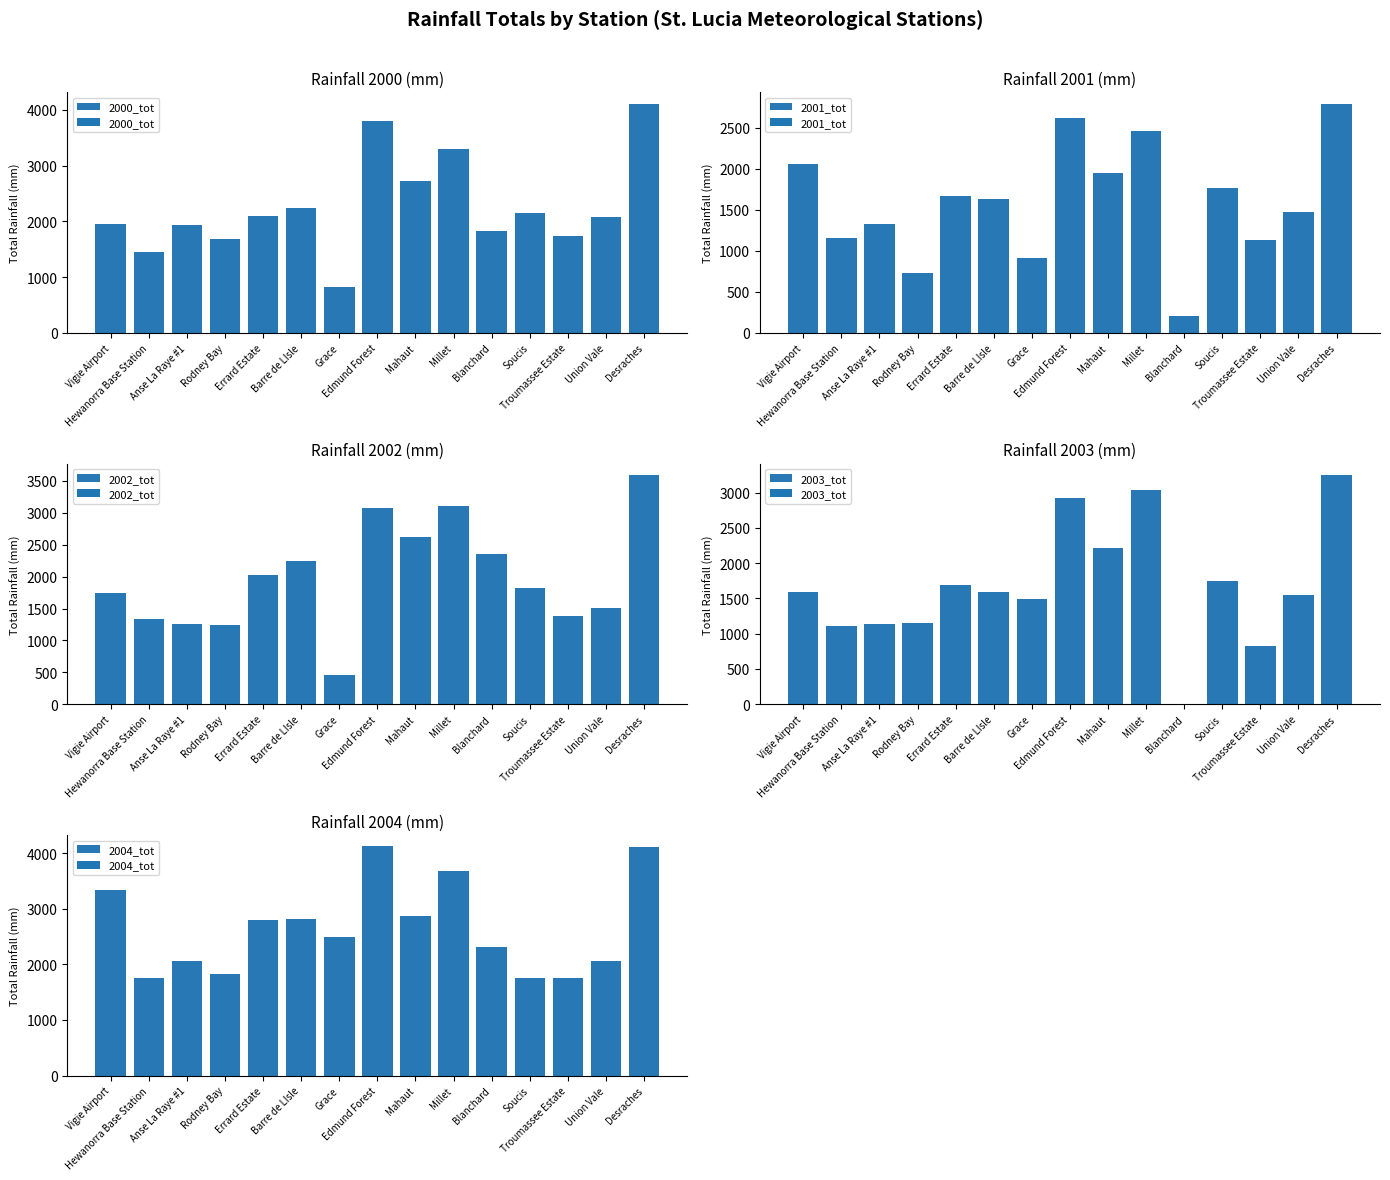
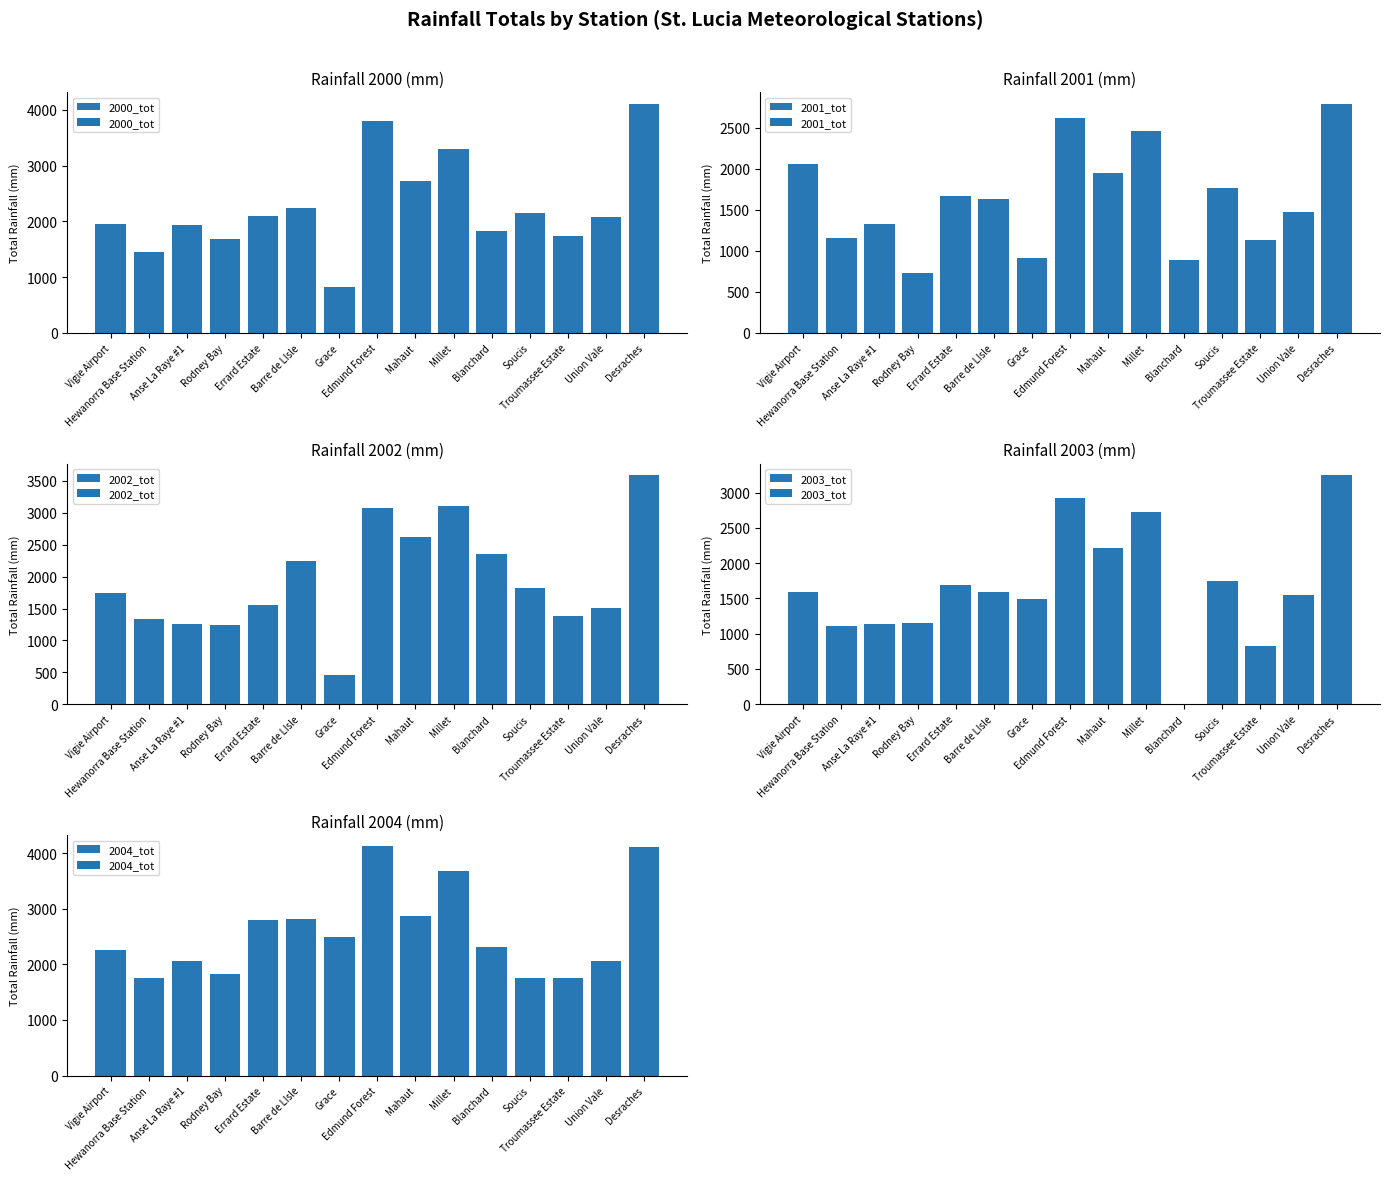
  {
    "Rainfall 2000 (mm)": {
      "Vigie Airport": 2000,
      "Hewanorra Base Station": 1400,
      "Anse La Raye #1": 1900,
      "Rodney Bay": 1700,
      "Errard Estate": 2100,
      "Barre de LIsle": 2200,
      "Grace": 800,
      "Edmund Forest": 3800,
      "Mahaut": 2700,
      "Millet": 3300,
      "Blanchard": 1800,
      "Soucis": 2200,
      "Troumassee Estate": 1700,
      "Union Vale": 2100,
      "Desraches": 4100
    },
    "Rainfall 2001 (mm)": {
      "Vigie Airport": 2100,
      "Hewanorra Base Station": 1200,
      "Anse La Raye #1": 1300,
      "Rodney Bay": 700,
      "Errard Estate": 1700,
      "Barre de LIsle": 1600,
      "Grace": 900,
      "Edmund Forest": 2600,
      "Mahaut": 1900,
      "Millet": 2500,
-     "Blanchard": 200,
+     "Blanchard": 900,
      "Soucis": 1800,
      "Troumassee Estate": 1100,
      "Union Vale": 1500,
      "Desraches": 2800
    },
    "Rainfall 2002 (mm)": {
      "Vigie Airport": 1700,
      "Hewanorra Base Station": 1300,
      "Anse La Raye #1": 1300,
      "Rodney Bay": 1200,
-     "Errard Estate": 2000,
+     "Errard Estate": 1600,
      "Barre de LIsle": 2200,
      "Grace": 500,
      "Edmund Forest": 3100,
      "Mahaut": 2600,
      "Millet": 3100,
      "Blanchard": 2400,
      "Soucis": 1800,
      "Troumassee Estate": 1400,
      "Union Vale": 1500,
      "Desraches": 3600
    },
    "Rainfall 2003 (mm)": {
      "Vigie Airport": 1600,
      "Hewanorra Base Station": 1100,
      "Anse La Raye #1": 1100,
      "Rodney Bay": 1100,
      "Errard Estate": 1700,
      "Barre de LIsle": 1600,
      "Grace": 1500,
      "Edmund Forest": 2900,
      "Mahaut": 2200,
-     "Millet": 3000,
+     "Millet": 2700,
      "Blanchard": 0,
      "Soucis": 1700,
      "Troumassee Estate": 800,
      "Union Vale": 1500,
      "Desraches": 3200
    },
    "Rainfall 2004 (mm)": {
-     "Vigie Airport": 3300,
+     "Vigie Airport": 2300,
      "Hewanorra Base Station": 1800,
      "Anse La Raye #1": 2100,
      "Rodney Bay": 1800,
      "Errard Estate": 2800,
      "Barre de LIsle": 2800,
      "Grace": 2500,
      "Edmund Forest": 4100,
      "Mahaut": 2900,
      "Millet": 3700,
      "Blanchard": 2300,
      "Soucis": 1800,
      "Troumassee Estate": 1700,
      "Union Vale": 2100,
      "Desraches": 4100
    }
  }
